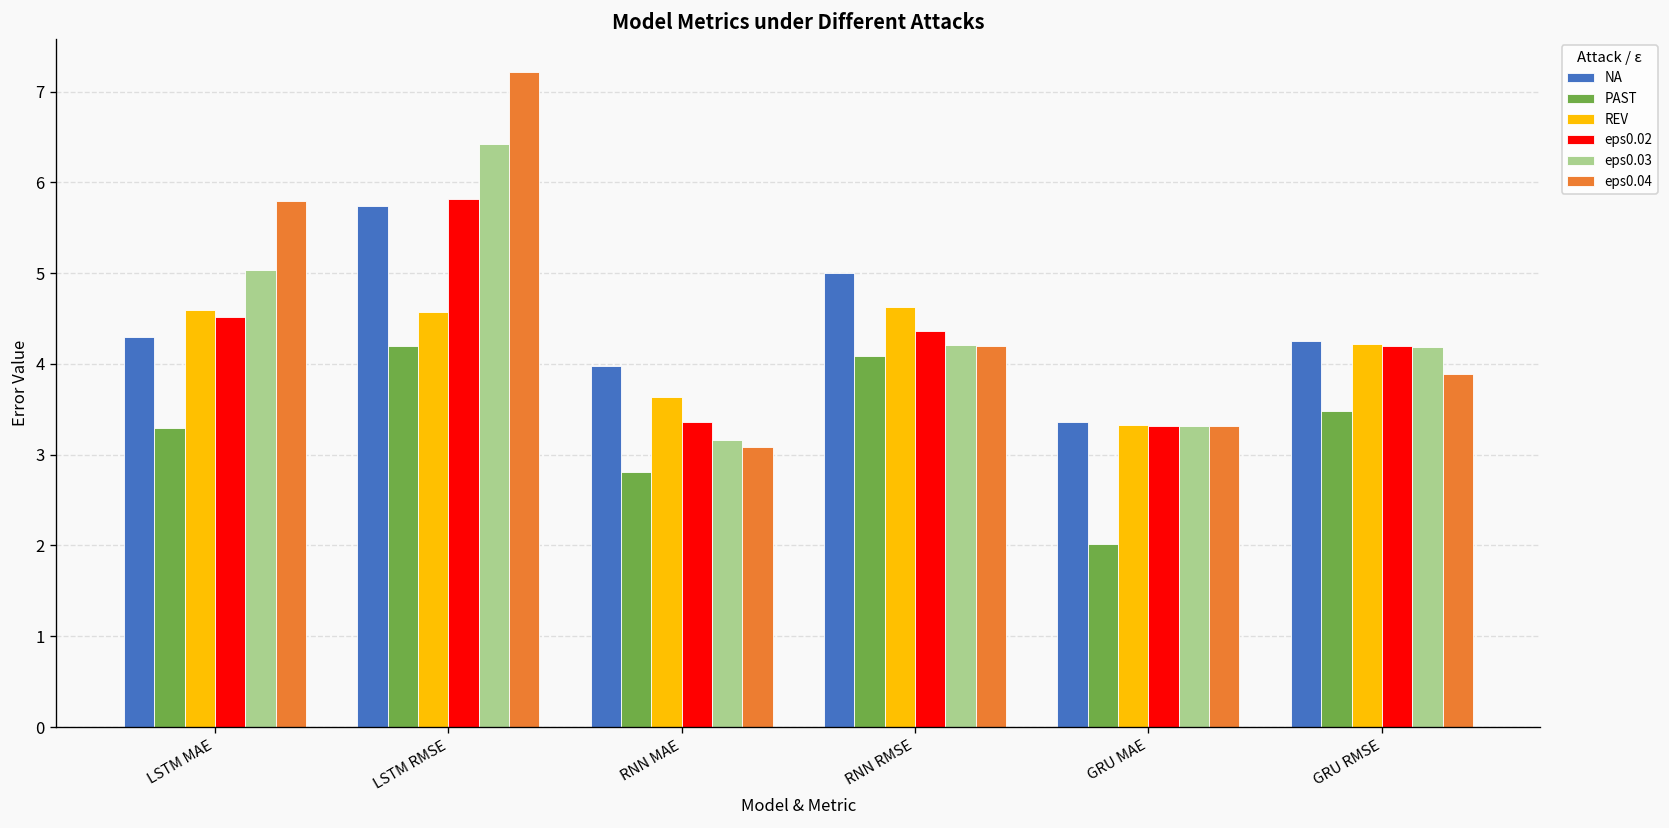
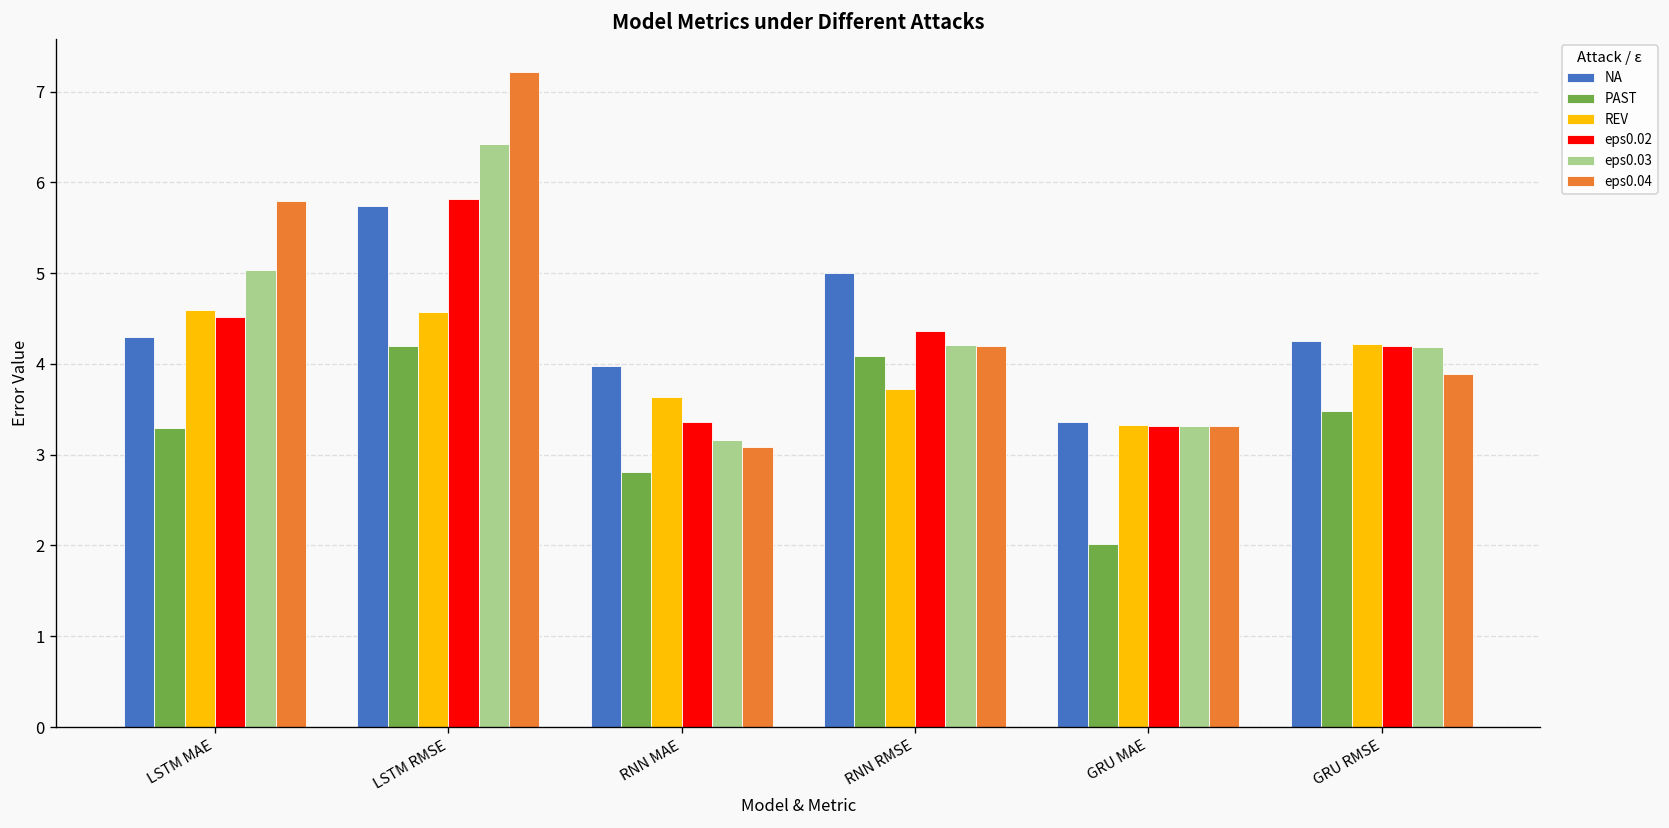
  {
    "NA": {
      "LSTM MAE": 4.3,
      "LSTM RMSE": 5.7,
      "RNN MAE": 4.0,
      "RNN RMSE": 5.0,
      "GRU MAE": 3.4,
      "GRU RMSE": 4.3
    },
    "PAST": {
      "LSTM MAE": 3.3,
      "LSTM RMSE": 4.2,
      "RNN MAE": 2.8,
      "RNN RMSE": 4.1,
      "GRU MAE": 2.0,
      "GRU RMSE": 3.5
    },
    "REV": {
      "LSTM MAE": 4.6,
      "LSTM RMSE": 4.6,
      "RNN MAE": 3.6,
-     "RNN RMSE": 4.6,
+     "RNN RMSE": 3.7,
      "GRU MAE": 3.3,
      "GRU RMSE": 4.2
    },
    "eps0.02": {
      "LSTM MAE": 4.5,
      "LSTM RMSE": 5.8,
      "RNN MAE": 3.4,
      "RNN RMSE": 4.4,
      "GRU MAE": 3.3,
      "GRU RMSE": 4.2
    },
    "eps0.03": {
      "LSTM MAE": 5.0,
      "LSTM RMSE": 6.4,
      "RNN MAE": 3.2,
      "RNN RMSE": 4.2,
      "GRU MAE": 3.3,
      "GRU RMSE": 4.2
    },
    "eps0.04": {
      "LSTM MAE": 5.8,
      "LSTM RMSE": 7.2,
      "RNN MAE": 3.1,
      "RNN RMSE": 4.2,
      "GRU MAE": 3.3,
      "GRU RMSE": 3.9
    }
  }
